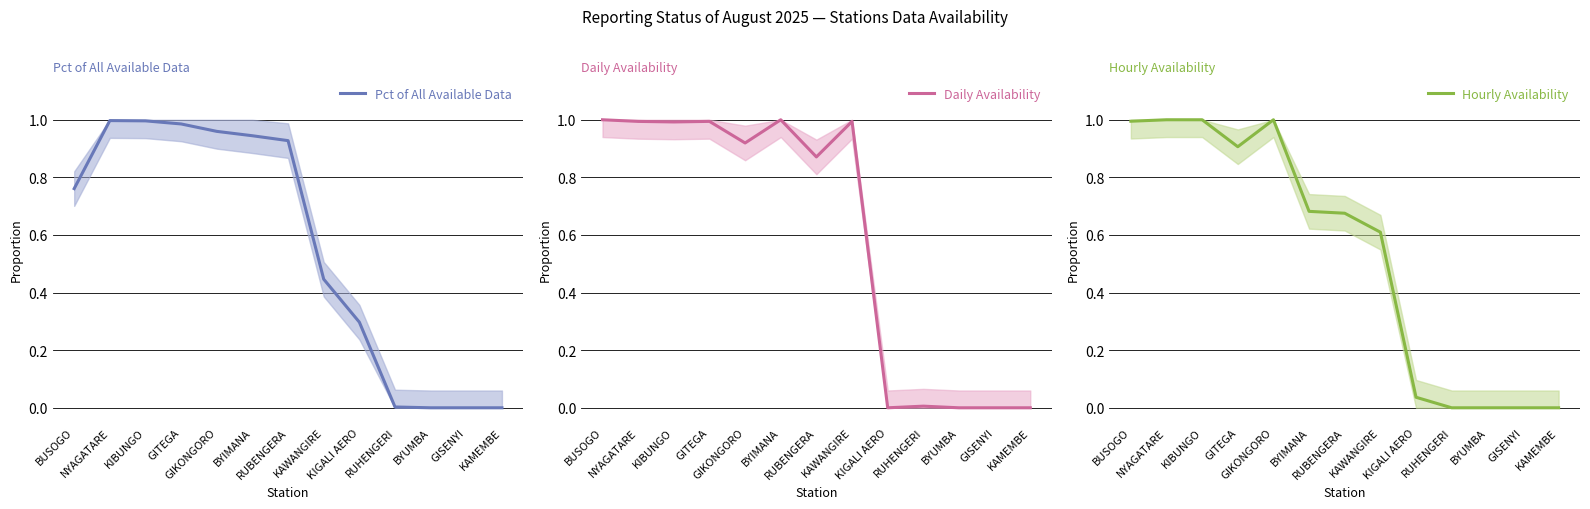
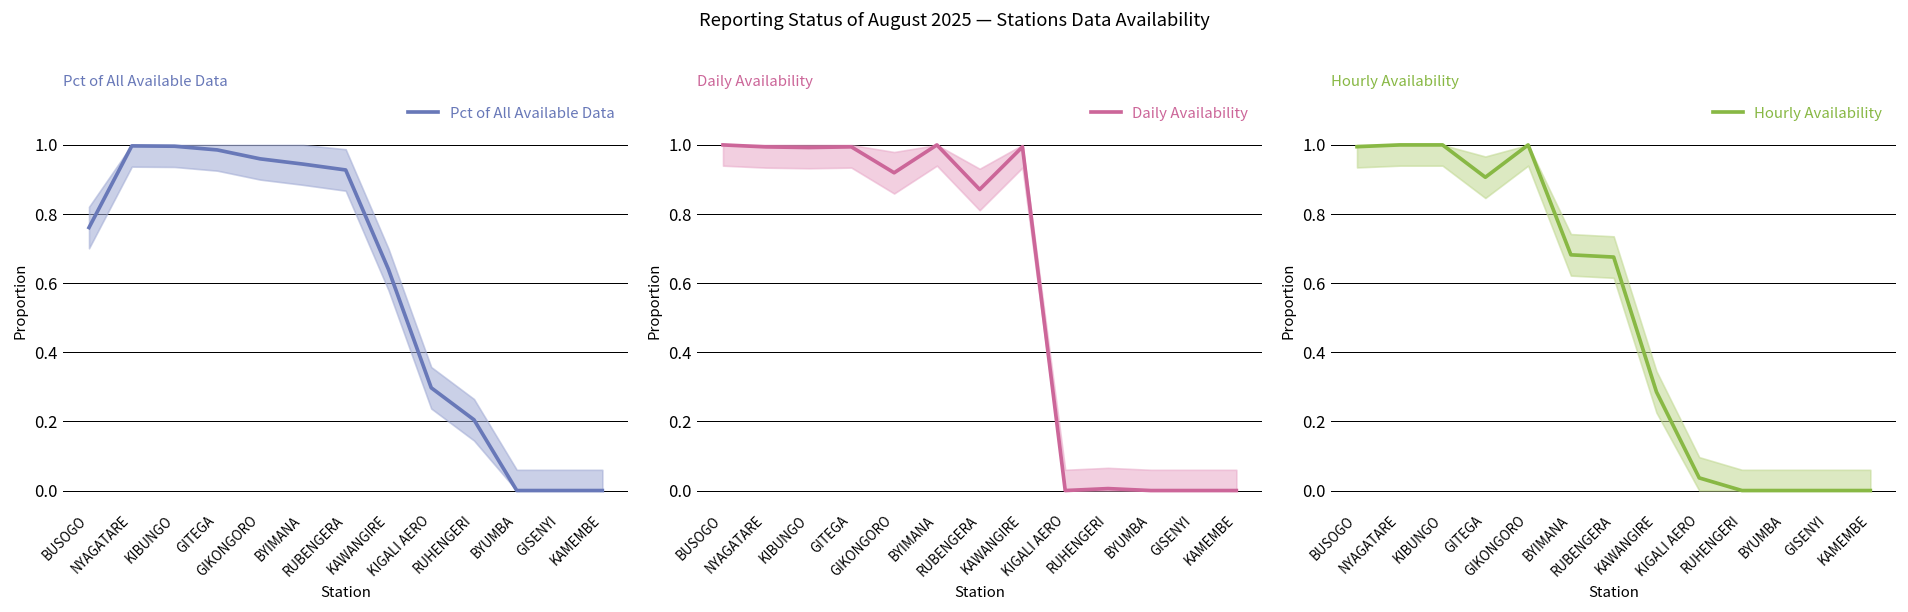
  {
    "Pct of All Available Data": {
      "Pct of All Available Data": {
        "BUSOGO": 0.76,
        "GITEGA": 0.99,
        "GIKONGORO": 0.96,
        "BYIMANA": 0.94,
        "RUBENGERA": 0.93,
-       "KAWANGIRE": 0.45,
+       "KAWANGIRE": 0.64,
        "KIGALI AERO": 0.30,
-       "RUHENGERI": 0.00,
+       "RUHENGERI": 0.20,
        "BYUMBA": 0.00,
        "GISENYI": 0.00,
        "KAMEMBE": 0.00
      }
    },
    "Daily Availability": {
      "Daily Availability": {
        "GIKONGORO": 0.92,
        "RUBENGERA": 0.87,
        "KIGALI AERO": 0.00,
        "RUHENGERI": 0.01,
        "BYUMBA": 0.00,
        "GISENYI": 0.00,
        "KAMEMBE": 0.00
      }
    },
    "Hourly Availability": {
      "Hourly Availability": {
        "GITEGA": 0.91,
        "BYIMANA": 0.68,
        "RUBENGERA": 0.68,
-       "KAWANGIRE": 0.61,
+       "KAWANGIRE": 0.29,
        "KIGALI AERO": 0.04,
        "RUHENGERI": 0.00,
        "BYUMBA": 0.00,
        "GISENYI": 0.00,
        "KAMEMBE": 0.00
      }
    }
  }
